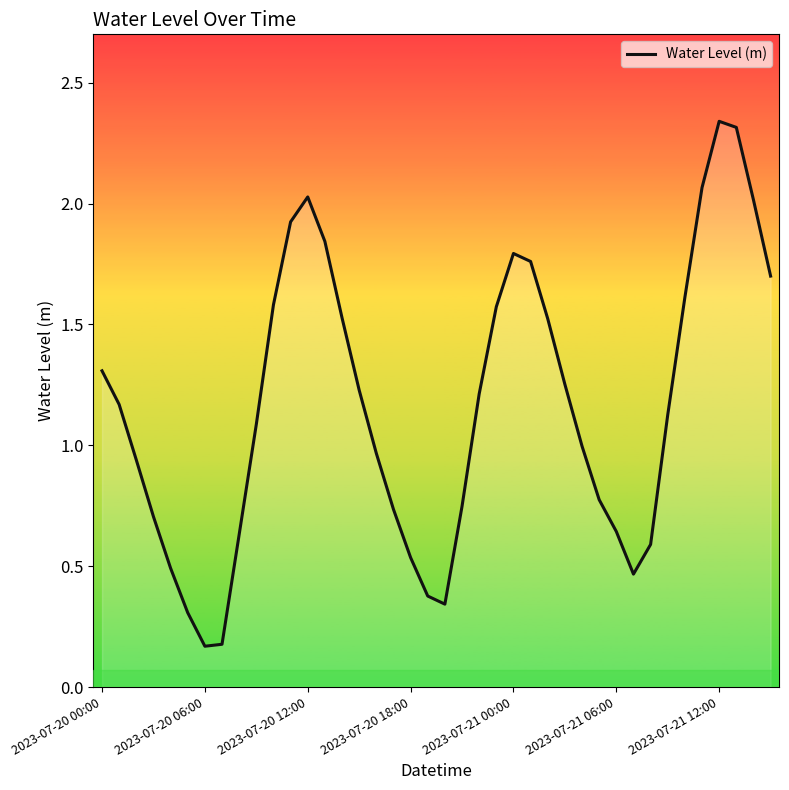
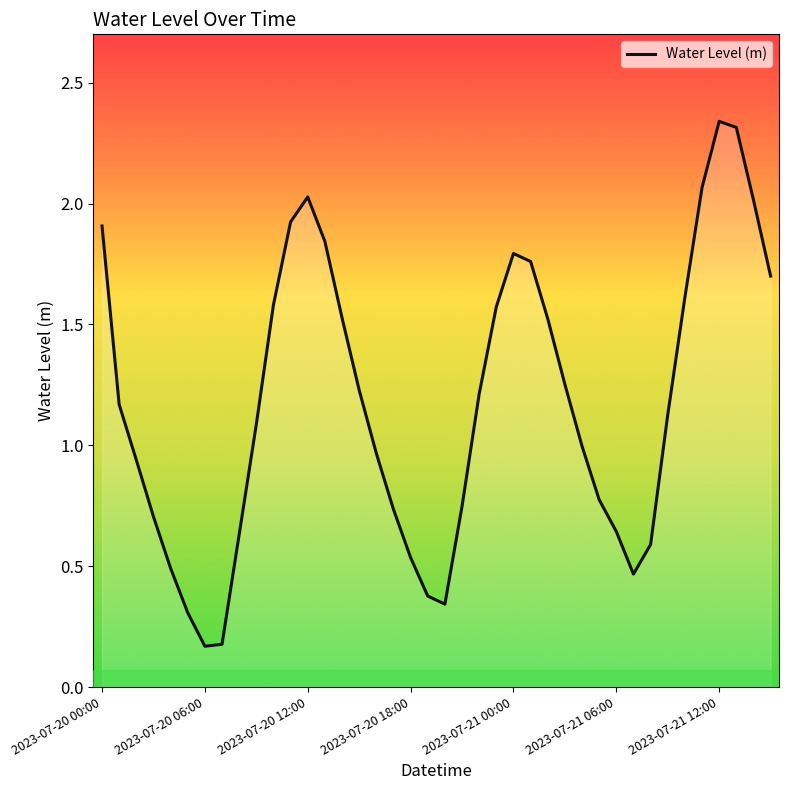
  {
-   "2023-07-20 00:00": 1.31,
+   "2023-07-20 00:00": 1.91,
    "2023-07-20 06:00": 0.17,
    "2023-07-20 12:00": 2.03,
    "2023-07-20 18:00": 0.54,
    "2023-07-21 00:00": 1.79,
    "2023-07-21 06:00": 0.64,
    "2023-07-21 12:00": 2.34
  }
